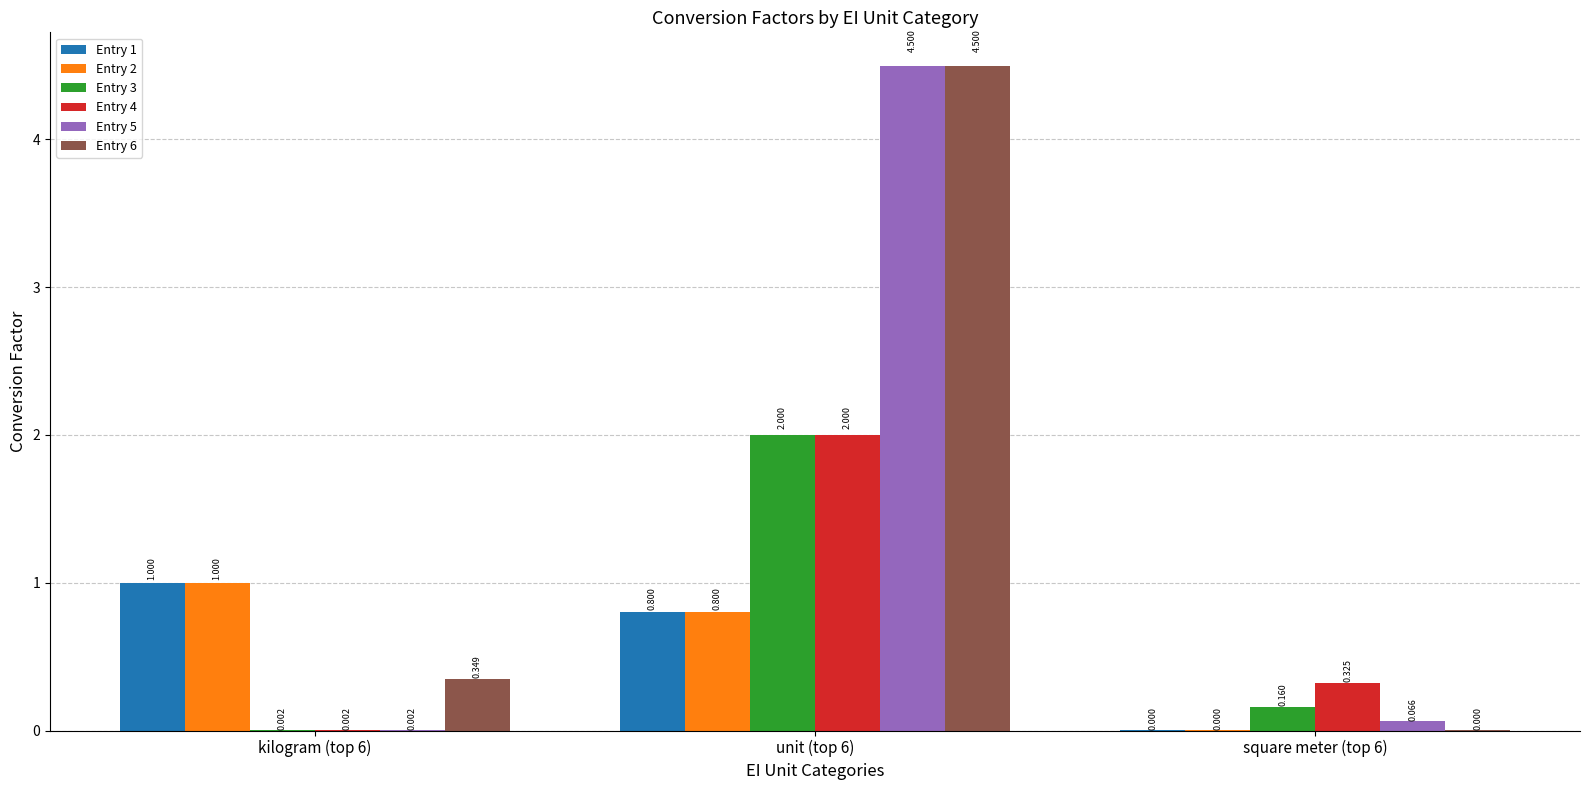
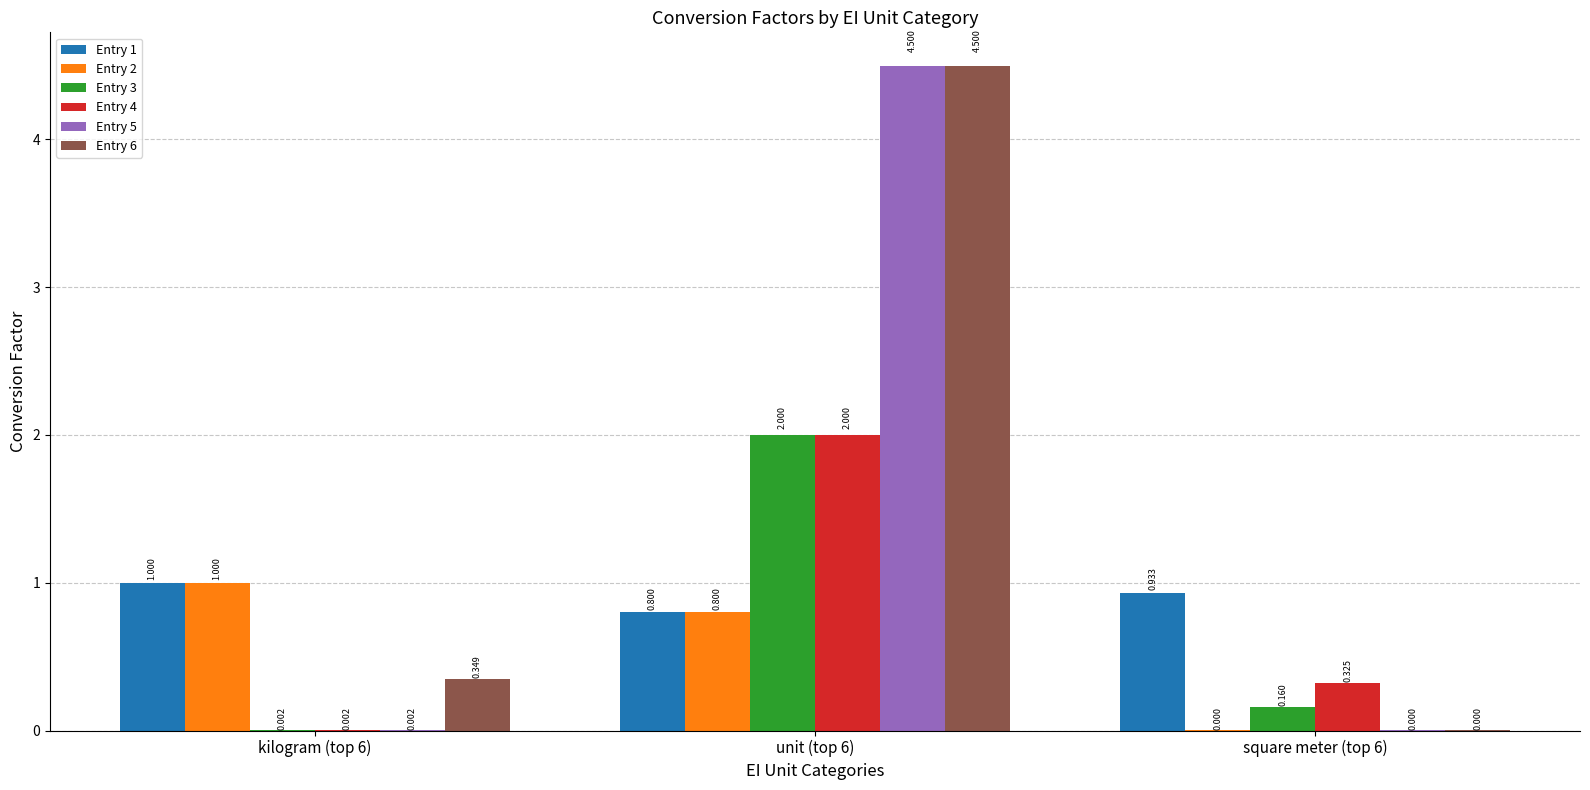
  {
    "Entry 1": {
      "kilogram (top 6)": 1.000,
      "unit (top 6)": 0.800,
-     "square meter (top 6)": 0.000
+     "square meter (top 6)": 0.933
    },
    "Entry 2": {
      "kilogram (top 6)": 1.000,
      "unit (top 6)": 0.800,
      "square meter (top 6)": 0.000
    },
    "Entry 3": {
      "kilogram (top 6)": 0.002,
      "unit (top 6)": 2.000,
      "square meter (top 6)": 0.160
    },
    "Entry 4": {
      "kilogram (top 6)": 0.002,
      "unit (top 6)": 2.000,
      "square meter (top 6)": 0.325
    },
    "Entry 5": {
      "kilogram (top 6)": 0.002,
      "unit (top 6)": 4.500,
-     "square meter (top 6)": 0.066
+     "square meter (top 6)": 0.000
    },
    "Entry 6": {
      "kilogram (top 6)": 0.349,
      "unit (top 6)": 4.500,
      "square meter (top 6)": 0.000
    }
  }
